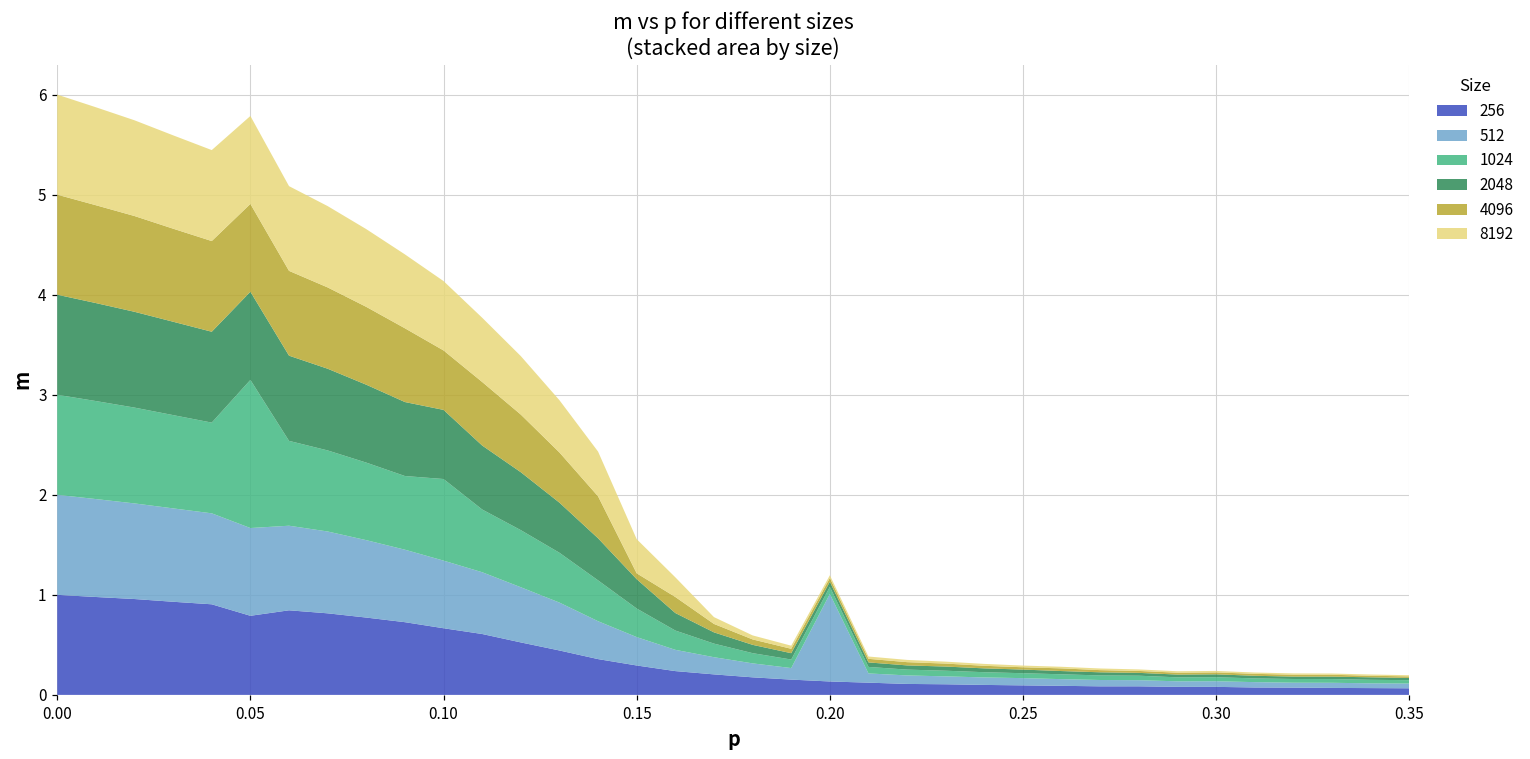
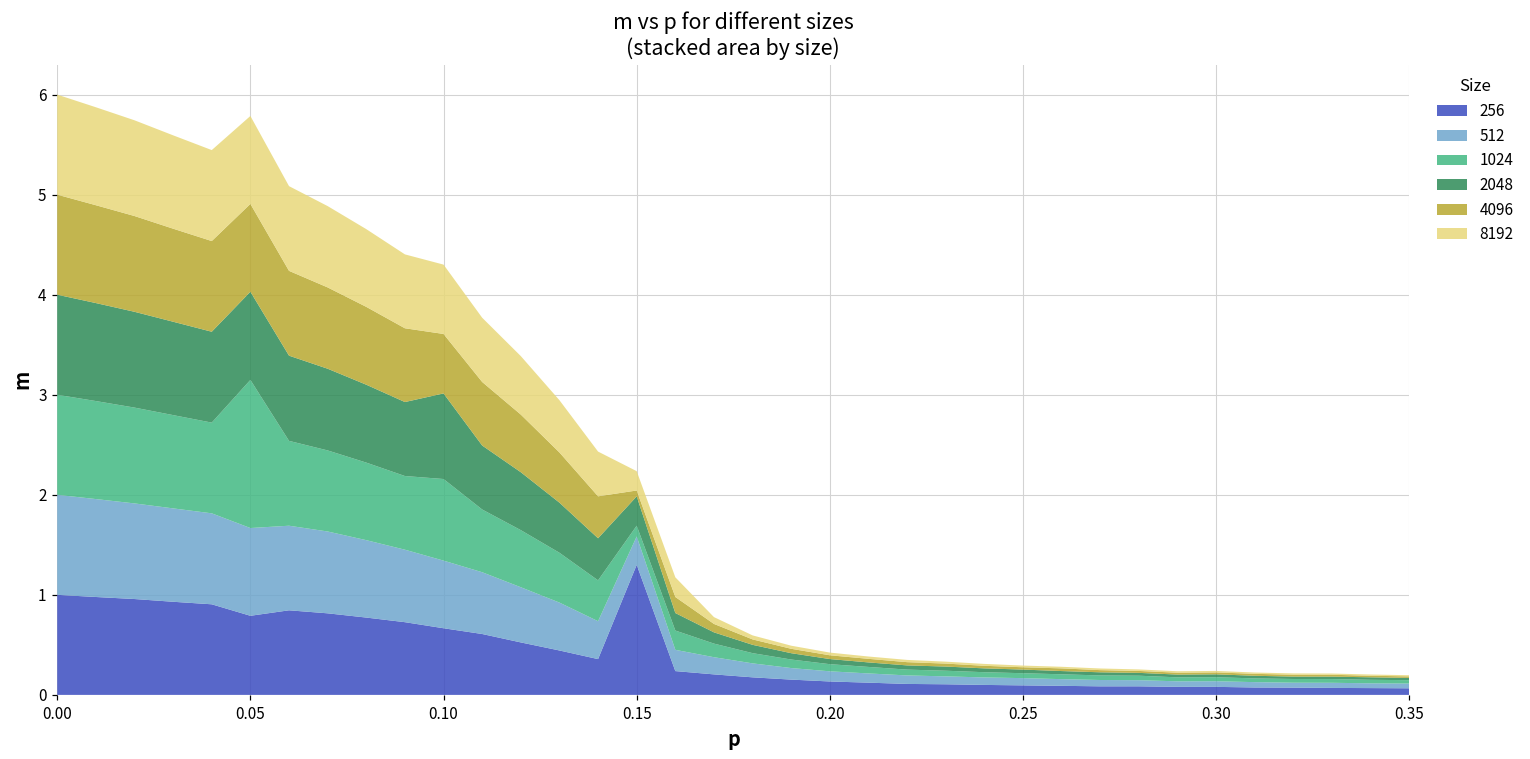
  {
    "256": {
      "0.00": 1.0,
      "0.05": 0.8,
      "0.10": 0.7,
-     "0.15": 0.3,
+     "0.15": 1.3,
      "0.20": 0.1,
      "0.25": 0.1,
      "0.30": 0.1,
      "0.35": 0.1
    },
    "512": {
      "0.00": 1.0,
      "0.05": 0.9,
      "0.10": 0.7,
      "0.15": 0.3,
-     "0.20": 0.9,
+     "0.20": 0.1,
      "0.25": 0.1,
      "0.30": 0.1,
      "0.35": 0.0
    },
    "1024": {
      "0.00": 1.0,
      "0.05": 1.5,
      "0.10": 0.8,
-     "0.15": 0.3,
+     "0.15": 0.1,
      "0.20": 0.1,
      "0.25": 0.0,
      "0.30": 0.0
    },
    "2048": {
      "0.00": 1.0,
      "0.05": 0.9,
-     "0.10": 0.7,
+     "0.10": 0.9,
      "0.15": 0.3,
      "0.20": 0.1
    },
    "4096": {
      "0.00": 1.0,
      "0.05": 0.9,
      "0.10": 0.6,
      "0.15": 0.1
    },
    "8192": {
      "0.00": 1.0,
      "0.05": 0.9,
      "0.10": 0.7,
-     "0.15": 0.3
+     "0.15": 0.2
    }
  }
